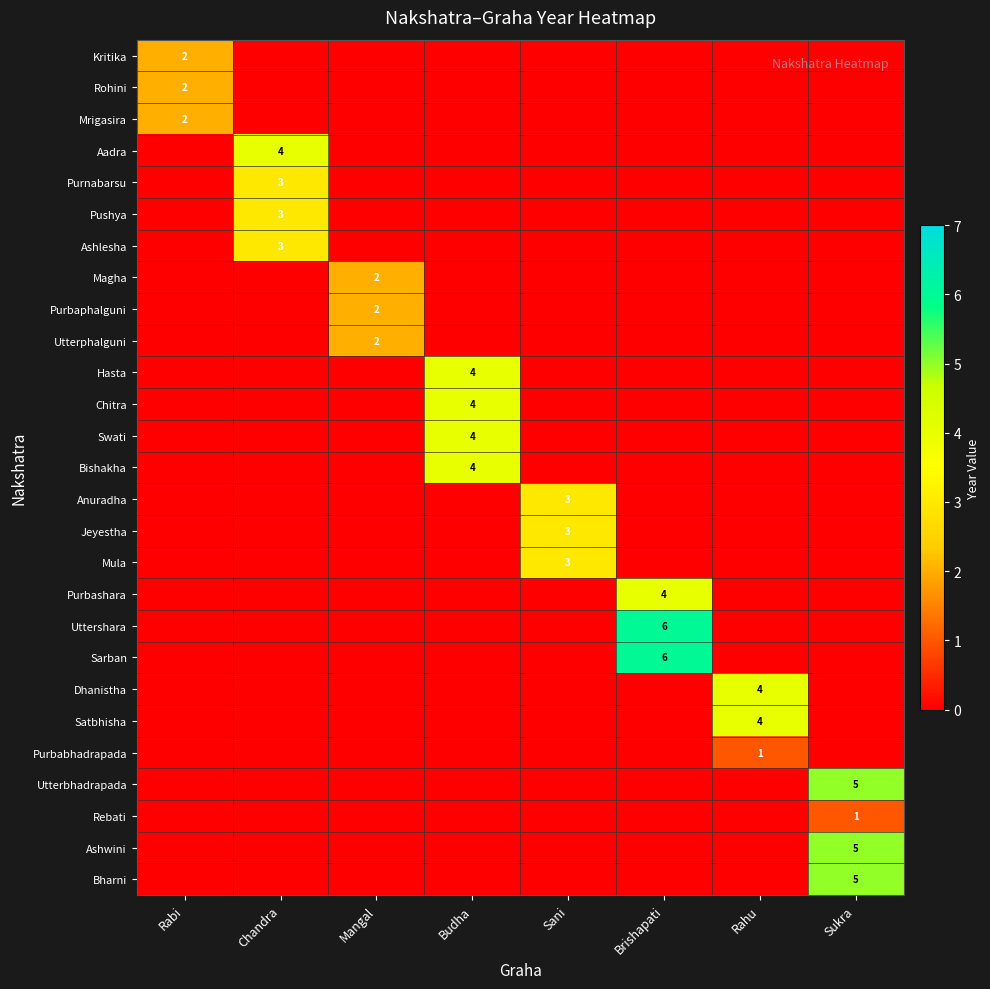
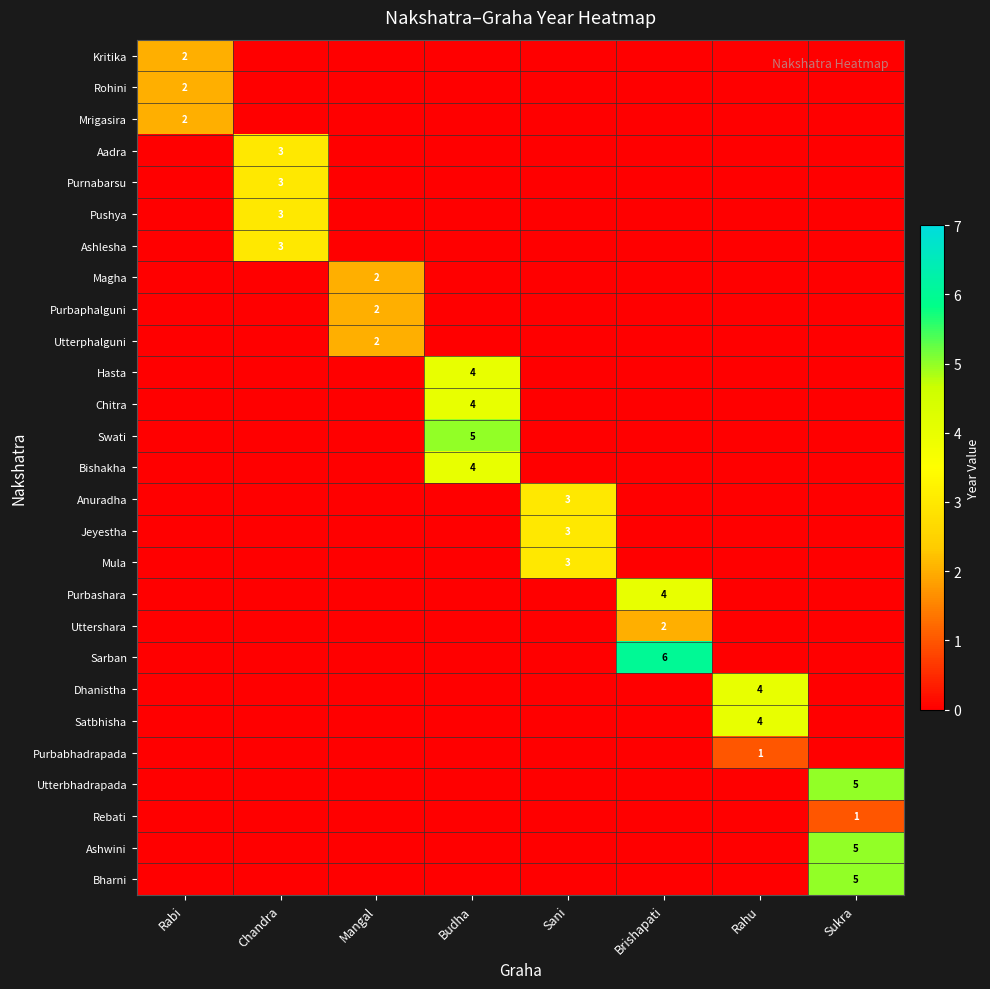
  {
    "Kritika": {
      "Rabi": 2
    },
    "Rohini": {
      "Rabi": 2
    },
    "Mrigasira": {
      "Rabi": 2
    },
    "Aadra": {
-     "Chandra": 4
+     "Chandra": 3
    },
    "Purnabarsu": {
      "Chandra": 3
    },
    "Pushya": {
      "Chandra": 3
    },
    "Ashlesha": {
      "Chandra": 3
    },
    "Magha": {
      "Mangal": 2
    },
    "Purbaphalguni": {
      "Mangal": 2
    },
    "Utterphalguni": {
      "Mangal": 2
    },
    "Hasta": {
      "Budha": 4
    },
    "Chitra": {
      "Budha": 4
    },
    "Swati": {
-     "Budha": 4
+     "Budha": 5
    },
    "Bishakha": {
      "Budha": 4
    },
    "Anuradha": {
      "Sani": 3
    },
    "Jeyestha": {
      "Sani": 3
    },
    "Mula": {
      "Sani": 3
    },
    "Purbashara": {
      "Brishapati": 4
    },
    "Uttershara": {
-     "Brishapati": 6
+     "Brishapati": 2
    },
    "Sarban": {
      "Brishapati": 6
    },
    "Dhanistha": {
      "Rahu": 4
    },
    "Satbhisha": {
      "Rahu": 4
    },
    "Purbabhadrapada": {
      "Rahu": 1
    },
    "Utterbhadrapada": {
      "Sukra": 5
    },
    "Rebati": {
      "Sukra": 1
    },
    "Ashwini": {
      "Sukra": 5
    },
    "Bharni": {
      "Sukra": 5
    }
  }
